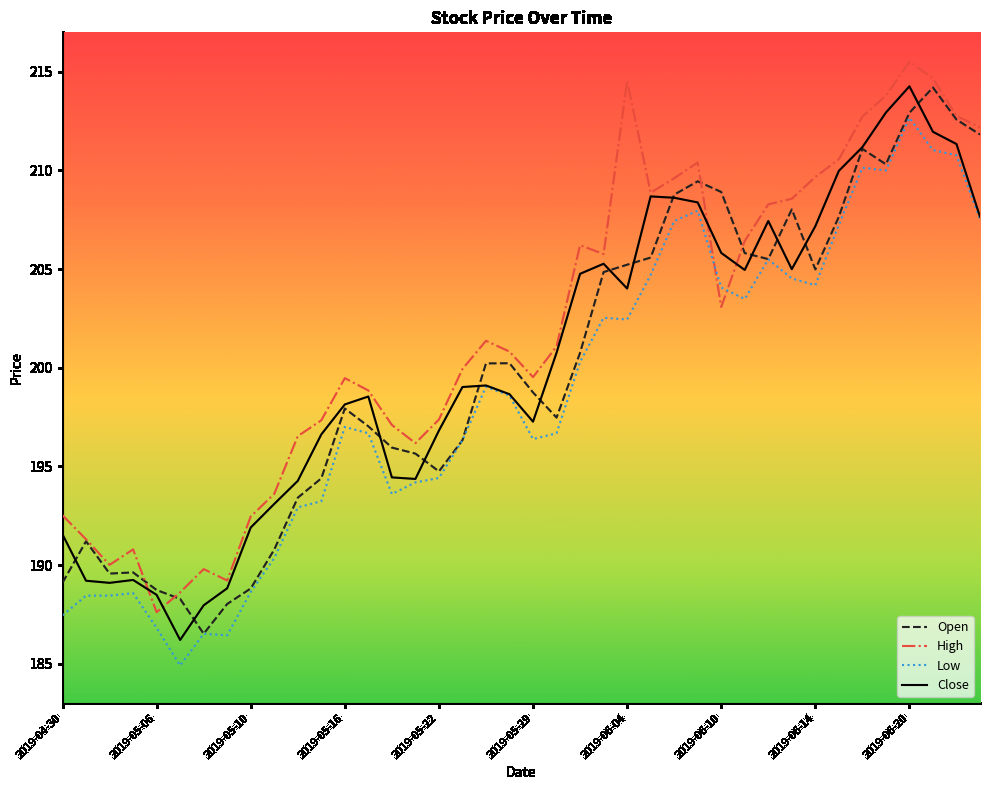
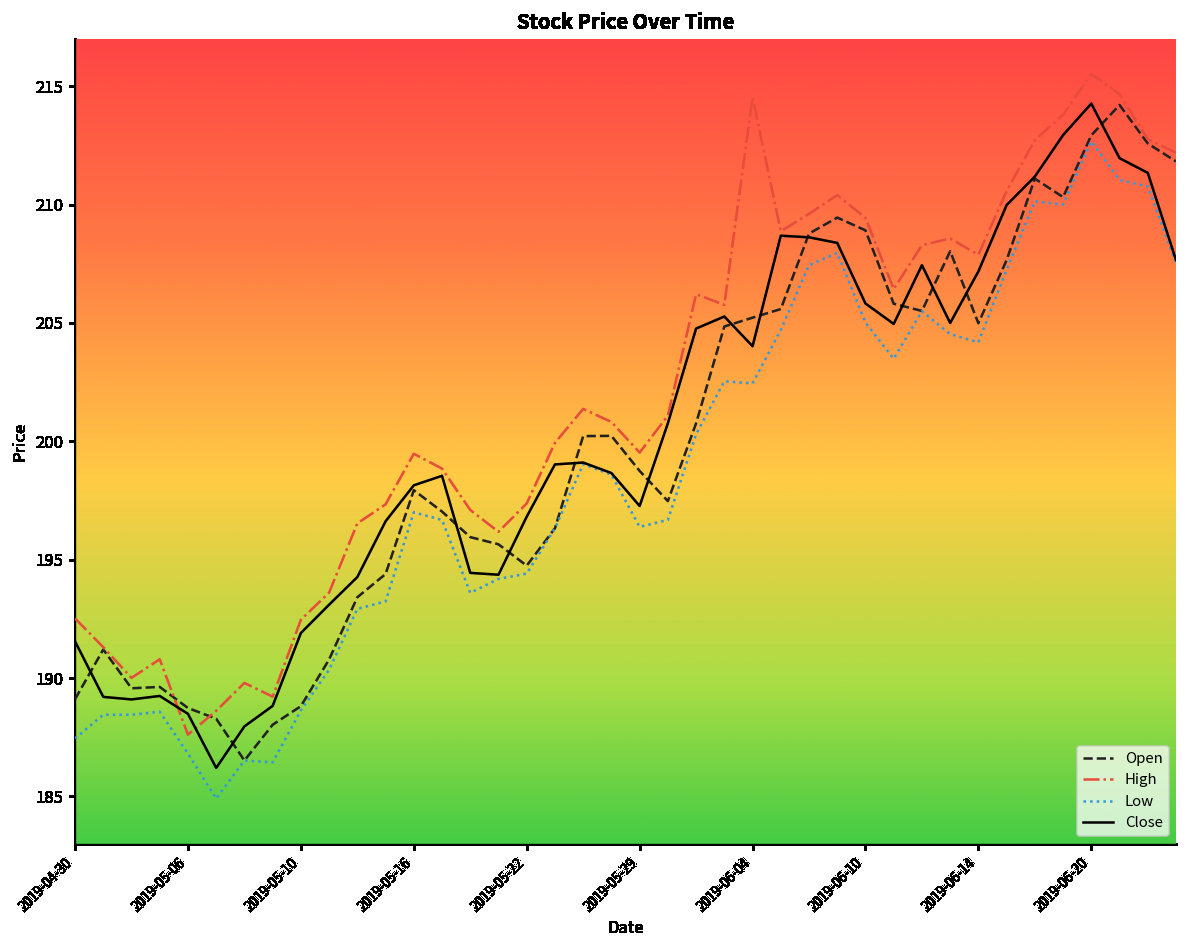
  {
    "High": {
      "2019-04-30": 192.5,
      "2019-05-06": 187.6,
      "2019-05-10": 192.5,
      "2019-05-16": 199.5,
      "2019-05-22": 197.4,
      "2019-05-29": 199.5,
      "2019-06-04": 214.5,
-     "2019-06-10": 203.1,
-     "2019-06-14": 209.7,
+     "2019-06-10": 209.4,
+     "2019-06-14": 207.9,
      "2019-06-20": 215.5
    },
    "Low": {
      "2019-04-30": 187.4,
      "2019-05-06": 186.8,
      "2019-05-10": 188.6,
      "2019-05-16": 197.0,
      "2019-05-22": 194.4,
      "2019-05-29": 196.4,
      "2019-06-04": 202.4,
-     "2019-06-10": 204.1,
+     "2019-06-10": 205.0,
      "2019-06-14": 204.2,
      "2019-06-20": 212.7
    }
  }
